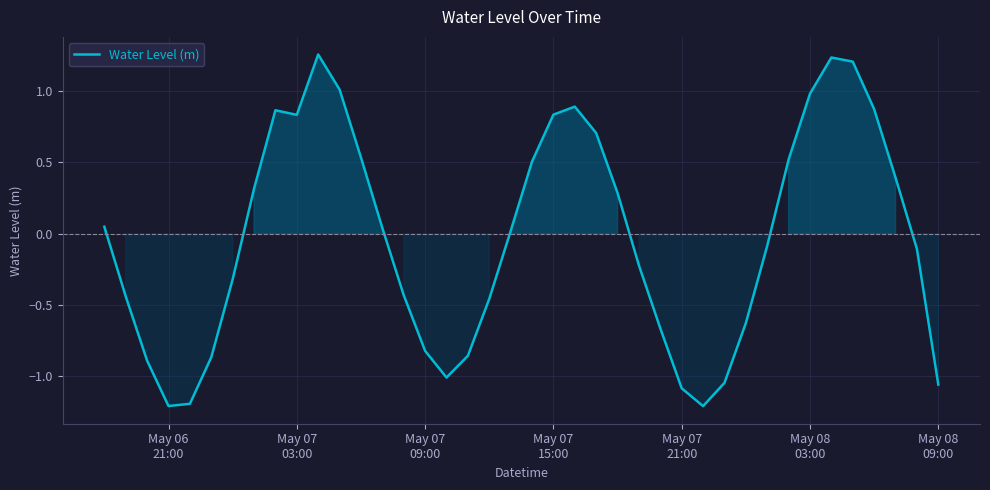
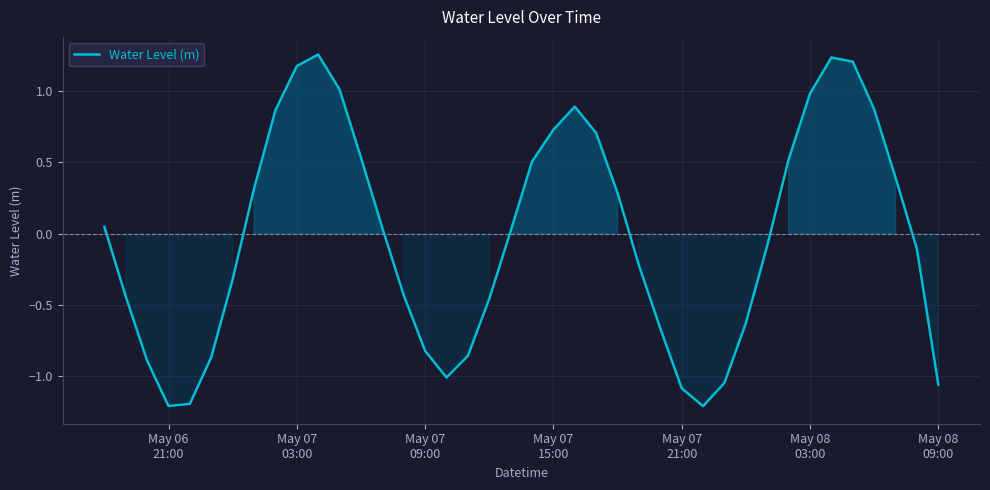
  {
    "May 06 21:00": -1.21,
-   "May 07 03:00": 0.83,
+   "May 07 03:00": 1.17,
    "May 07 09:00": -0.82,
-   "May 07 15:00": 0.83,
+   "May 07 15:00": 0.73,
    "May 07 21:00": -1.08,
    "May 08 03:00": 0.98,
    "May 08 09:00": -1.06
  }
